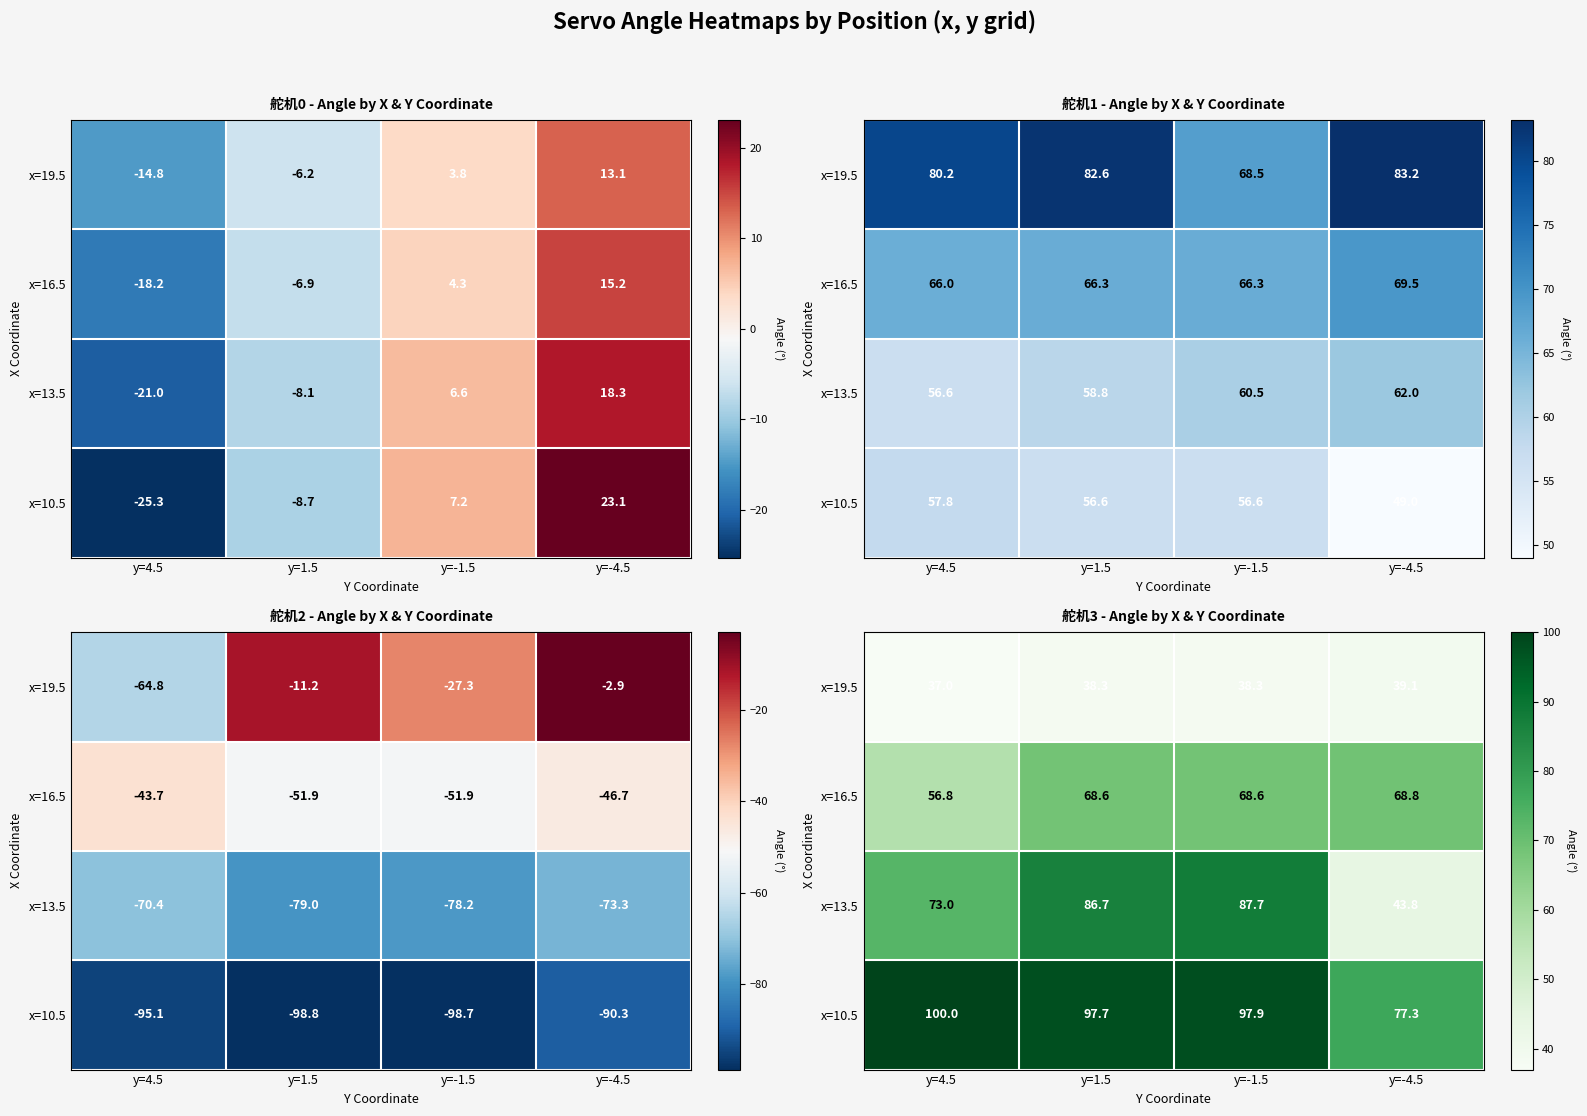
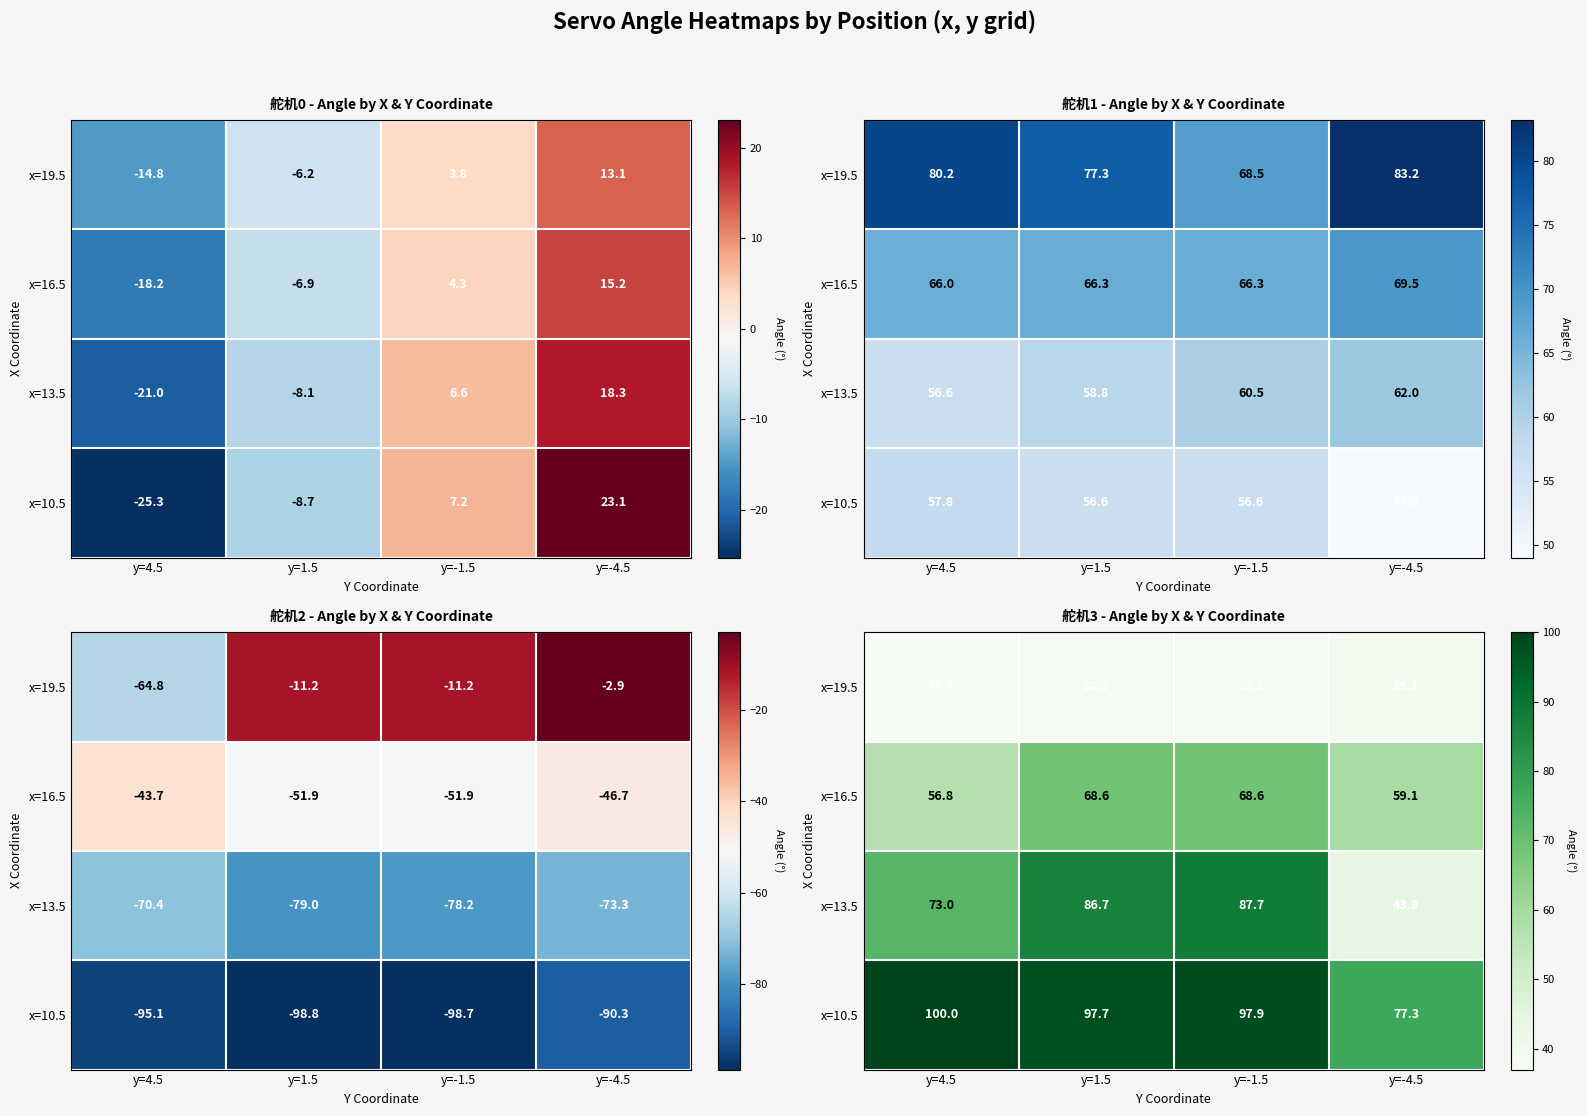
  {
    "舵机0 - Angle by X & Y Coordinate": {
      "x=19.5": {
        "y=4.5": -14.8,
        "y=1.5": -6.2,
        "y=-1.5": 3.8,
        "y=-4.5": 13.1
      },
      "x=16.5": {
        "y=4.5": -18.2,
        "y=1.5": -6.9,
        "y=-1.5": 4.3,
        "y=-4.5": 15.2
      },
      "x=13.5": {
        "y=4.5": -21.0,
        "y=1.5": -8.1,
        "y=-1.5": 6.6,
        "y=-4.5": 18.3
      },
      "x=10.5": {
        "y=4.5": -25.3,
        "y=1.5": -8.7,
        "y=-1.5": 7.2,
        "y=-4.5": 23.1
      }
    },
    "舵机1 - Angle by X & Y Coordinate": {
      "x=19.5": {
        "y=4.5": 80.2,
-       "y=1.5": 82.6,
+       "y=1.5": 77.3,
        "y=-1.5": 68.5,
        "y=-4.5": 83.2
      },
      "x=16.5": {
        "y=4.5": 66.0,
        "y=1.5": 66.3,
        "y=-1.5": 66.3,
        "y=-4.5": 69.5
      },
      "x=13.5": {
        "y=4.5": 56.6,
        "y=1.5": 58.8,
        "y=-1.5": 60.5,
        "y=-4.5": 62.0
      },
      "x=10.5": {
        "y=4.5": 57.8,
        "y=1.5": 56.6,
        "y=-1.5": 56.6
      }
    },
    "舵机2 - Angle by X & Y Coordinate": {
      "x=19.5": {
        "y=4.5": -64.8,
        "y=1.5": -11.2,
-       "y=-1.5": -27.3,
+       "y=-1.5": -11.2,
        "y=-4.5": -2.9
      },
      "x=16.5": {
        "y=4.5": -43.7,
        "y=1.5": -51.9,
        "y=-1.5": -51.9,
        "y=-4.5": -46.7
      },
      "x=13.5": {
        "y=4.5": -70.4,
        "y=1.5": -79.0,
        "y=-1.5": -78.2,
        "y=-4.5": -73.3
      },
      "x=10.5": {
        "y=4.5": -95.1,
        "y=1.5": -98.8,
        "y=-1.5": -98.7,
        "y=-4.5": -90.3
      }
    },
    "舵机3 - Angle by X & Y Coordinate": {
      "x=16.5": {
        "y=4.5": 56.8,
        "y=1.5": 68.6,
        "y=-1.5": 68.6,
-       "y=-4.5": 68.8
+       "y=-4.5": 59.1
      },
      "x=13.5": {
        "y=4.5": 73.0,
        "y=1.5": 86.7,
        "y=-1.5": 87.7
      },
      "x=10.5": {
        "y=4.5": 100.0,
        "y=1.5": 97.7,
        "y=-1.5": 97.9,
        "y=-4.5": 77.3
      }
    }
  }
